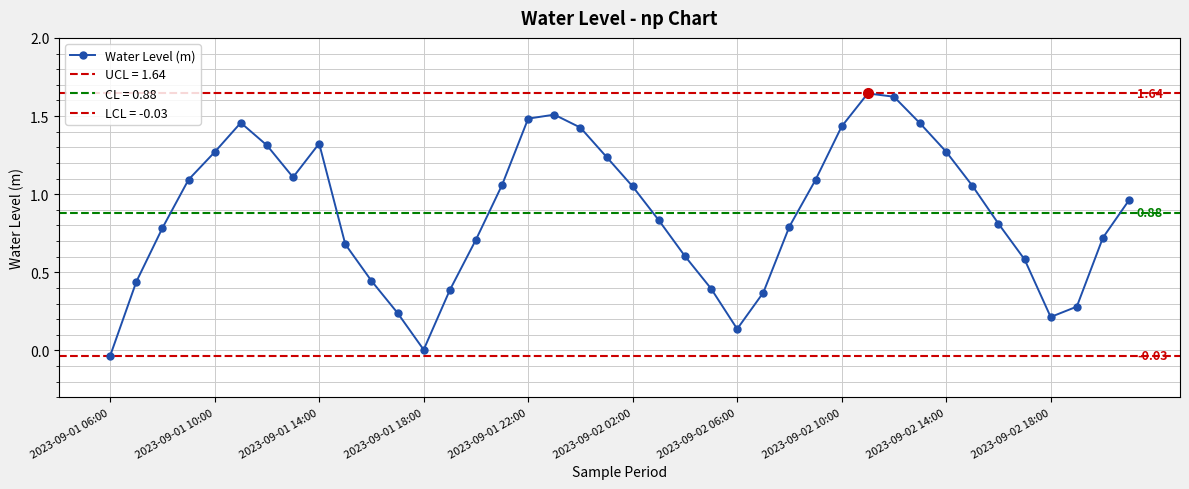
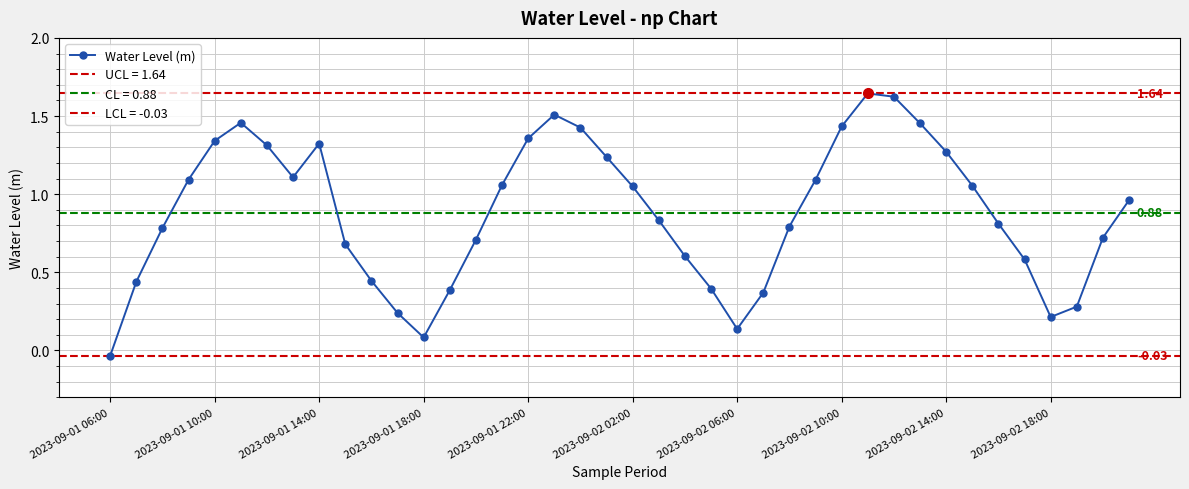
  {
    "Water Level (m)": {
      "2023-09-01 06:00": -0.03,
-     "2023-09-01 10:00": 1.27,
+     "2023-09-01 10:00": 1.34,
      "2023-09-01 14:00": 1.32,
-     "2023-09-01 18:00": 0.00,
-     "2023-09-01 22:00": 1.48,
+     "2023-09-01 18:00": 0.08,
+     "2023-09-01 22:00": 1.36,
      "2023-09-02 02:00": 1.05,
      "2023-09-02 06:00": 0.14,
      "2023-09-02 10:00": 1.43,
      "2023-09-02 14:00": 1.27,
      "2023-09-02 18:00": 0.21
    }
  }
